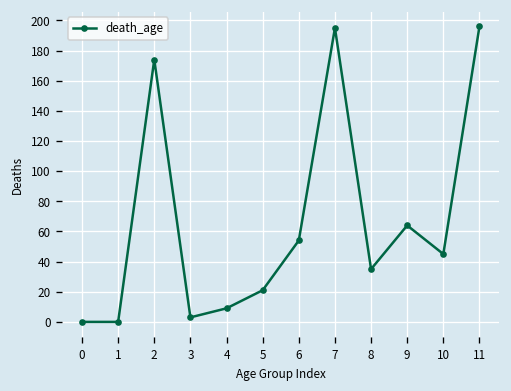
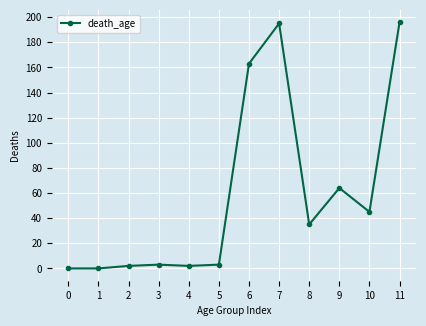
  {
    "0": 0,
    "1": 0,
-   "2": 174,
+   "2": 2,
    "3": 3,
-   "4": 9,
-   "5": 21,
-   "6": 54,
+   "4": 2,
+   "5": 3,
+   "6": 163,
    "7": 195,
    "8": 35,
    "9": 64,
    "10": 45,
    "11": 196
  }
